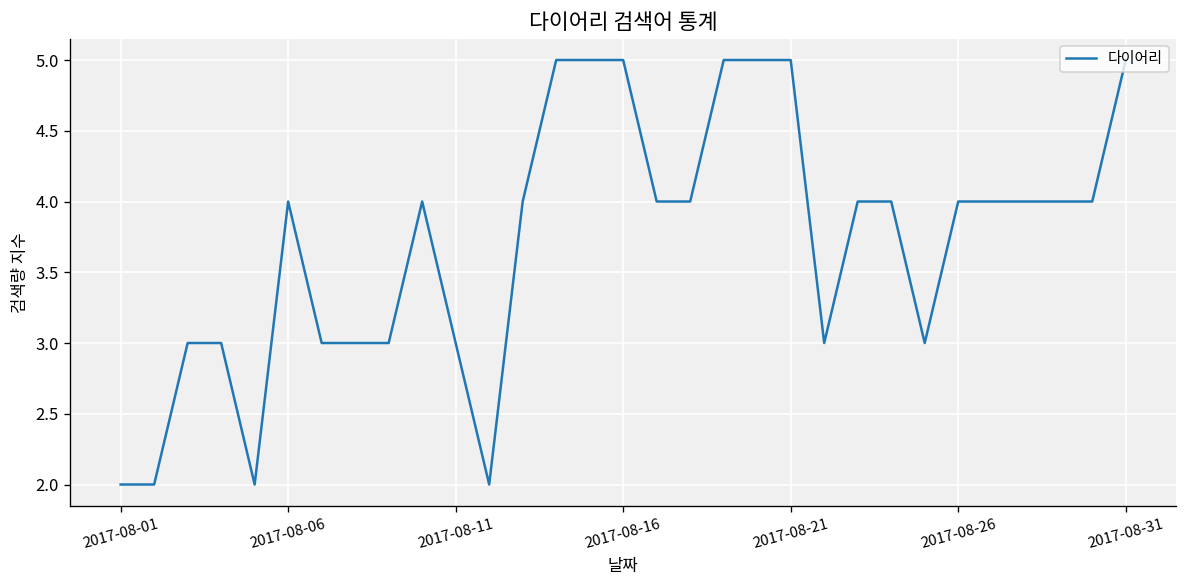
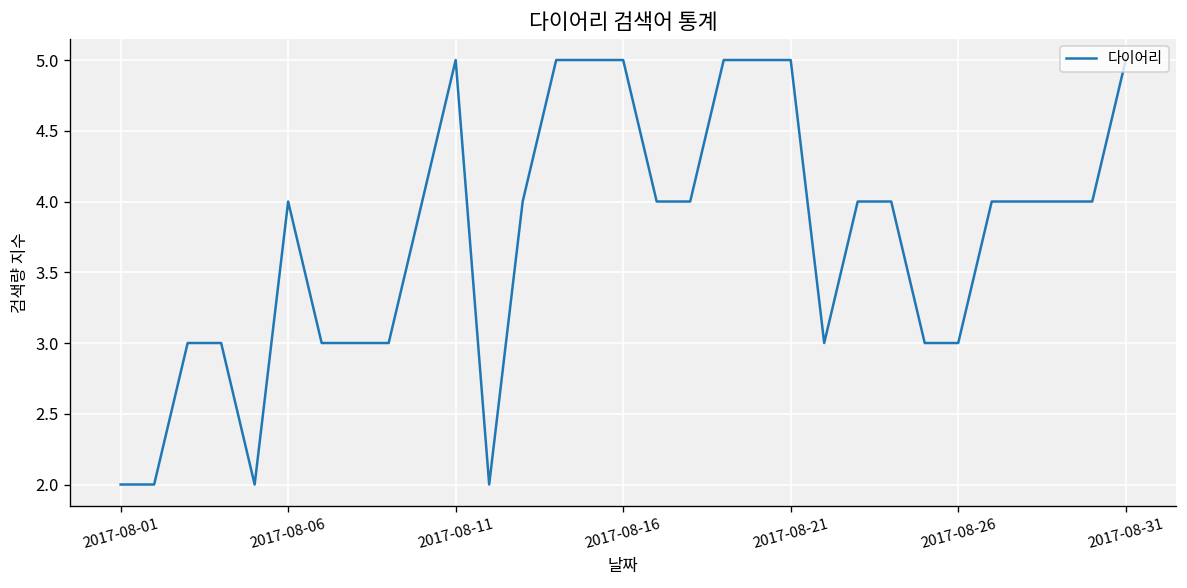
  {
    "2017-08-01": 2,
    "2017-08-06": 4,
-   "2017-08-11": 3,
+   "2017-08-11": 5,
    "2017-08-16": 5,
    "2017-08-21": 5,
-   "2017-08-26": 4
+   "2017-08-26": 3
  }
